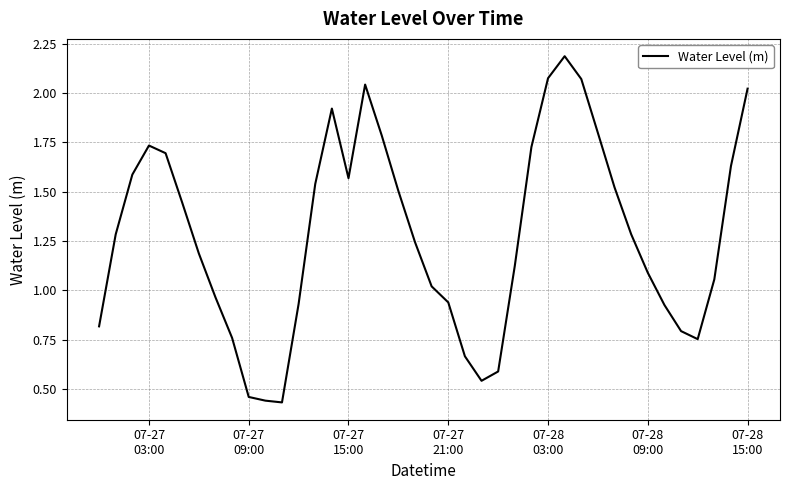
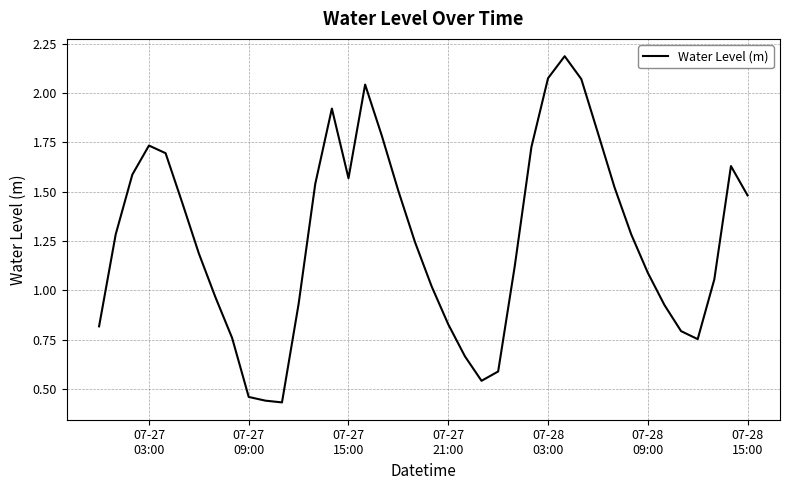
  {
    "07-27 03:00": 1.73,
    "07-27 09:00": 0.46,
    "07-27 15:00": 1.57,
-   "07-27 21:00": 0.94,
+   "07-27 21:00": 0.83,
    "07-28 03:00": 2.07,
    "07-28 09:00": 1.09,
-   "07-28 15:00": 2.02
+   "07-28 15:00": 1.48
  }
